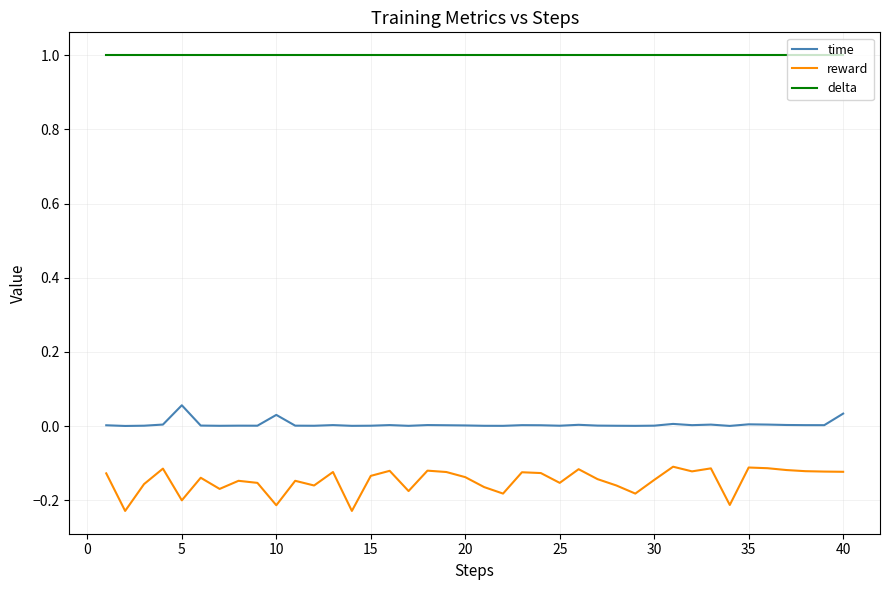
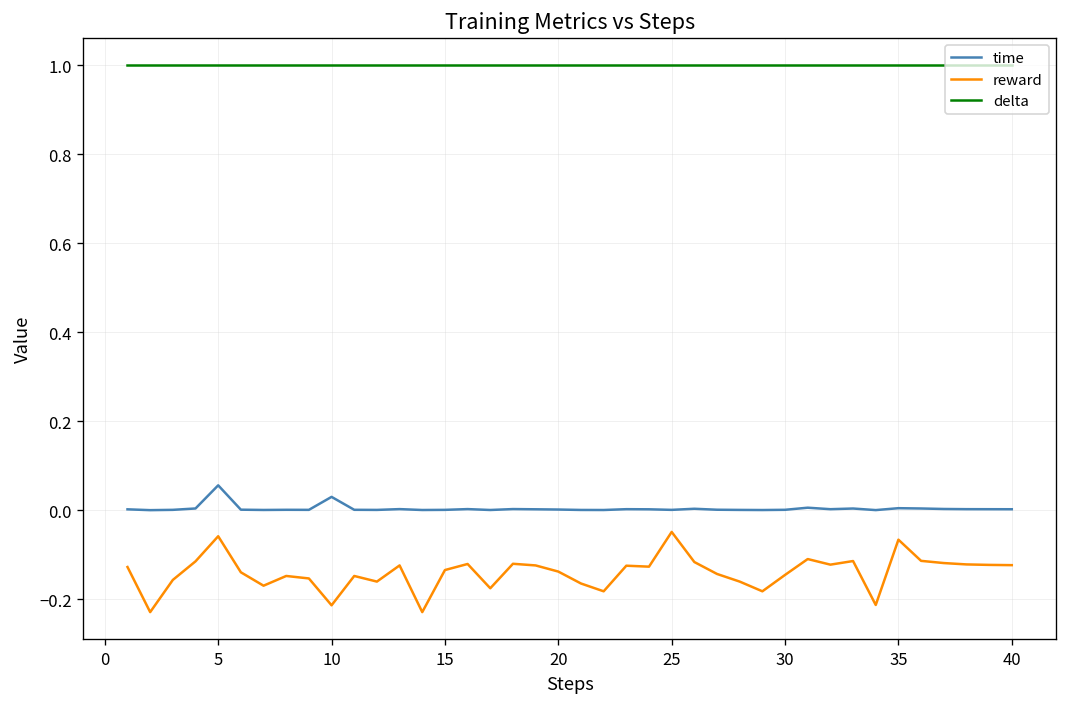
  {
    "time": {
      "5": 0.06,
      "10": 0.03,
      "15": 0.00,
      "20": 0.00,
      "25": 0.00,
      "30": 0.00,
      "35": 0.00,
-     "40": 0.03
+     "40": 0.00
    },
    "reward": {
-     "5": -0.20,
+     "5": -0.06,
      "10": -0.21,
      "15": -0.13,
      "20": -0.14,
-     "25": -0.15,
+     "25": -0.05,
      "30": -0.15,
-     "35": -0.11,
+     "35": -0.07,
      "40": -0.12
    },
    "delta": {
      "5": 1.00,
      "10": 1.00,
      "15": 1.00,
      "20": 1.00,
      "25": 1.00,
      "30": 1.00,
      "35": 1.00
    }
  }
